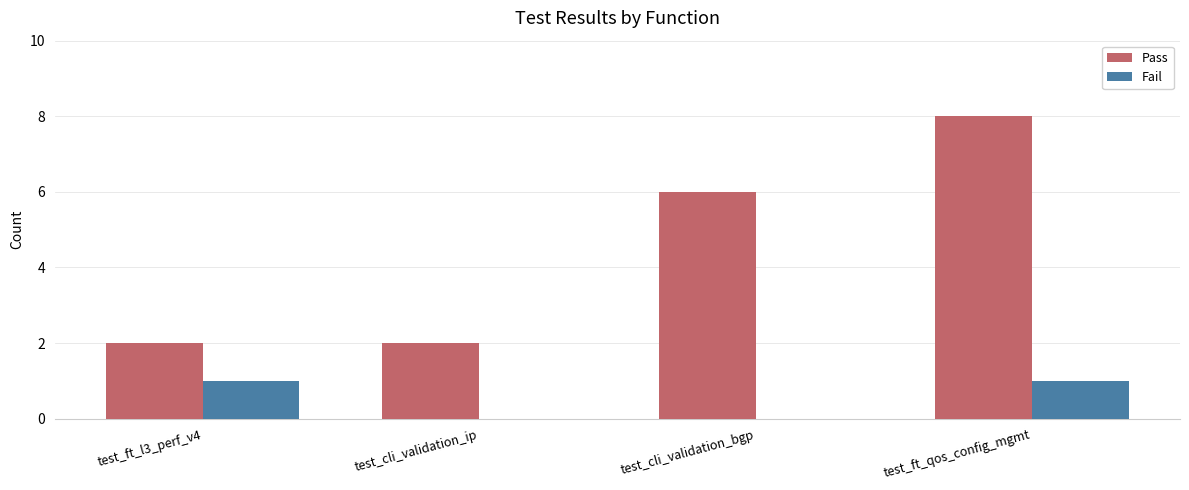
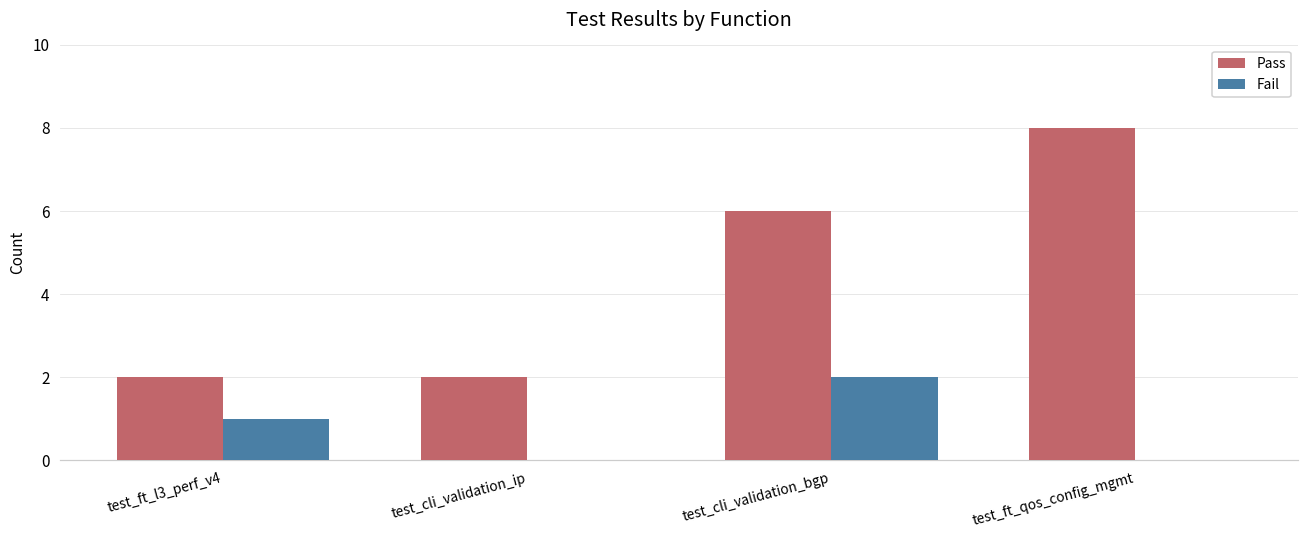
  {
    "Pass": {
      "test_ft_l3_perf_v4": 2,
      "test_cli_validation_ip": 2,
      "test_cli_validation_bgp": 6,
      "test_ft_qos_config_mgmt": 8
    },
    "Fail": {
      "test_ft_l3_perf_v4": 1,
      "test_cli_validation_ip": 0,
-     "test_cli_validation_bgp": 0,
-     "test_ft_qos_config_mgmt": 1
+     "test_cli_validation_bgp": 2,
+     "test_ft_qos_config_mgmt": 0
    }
  }
